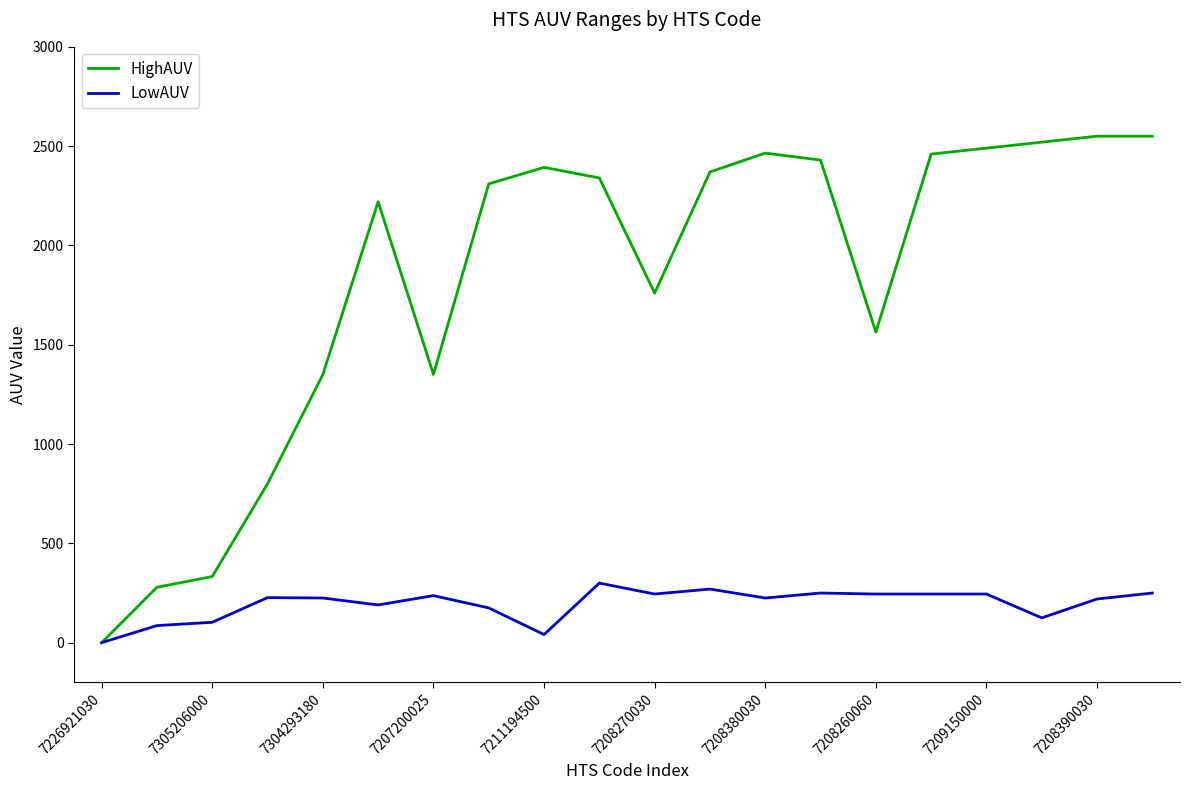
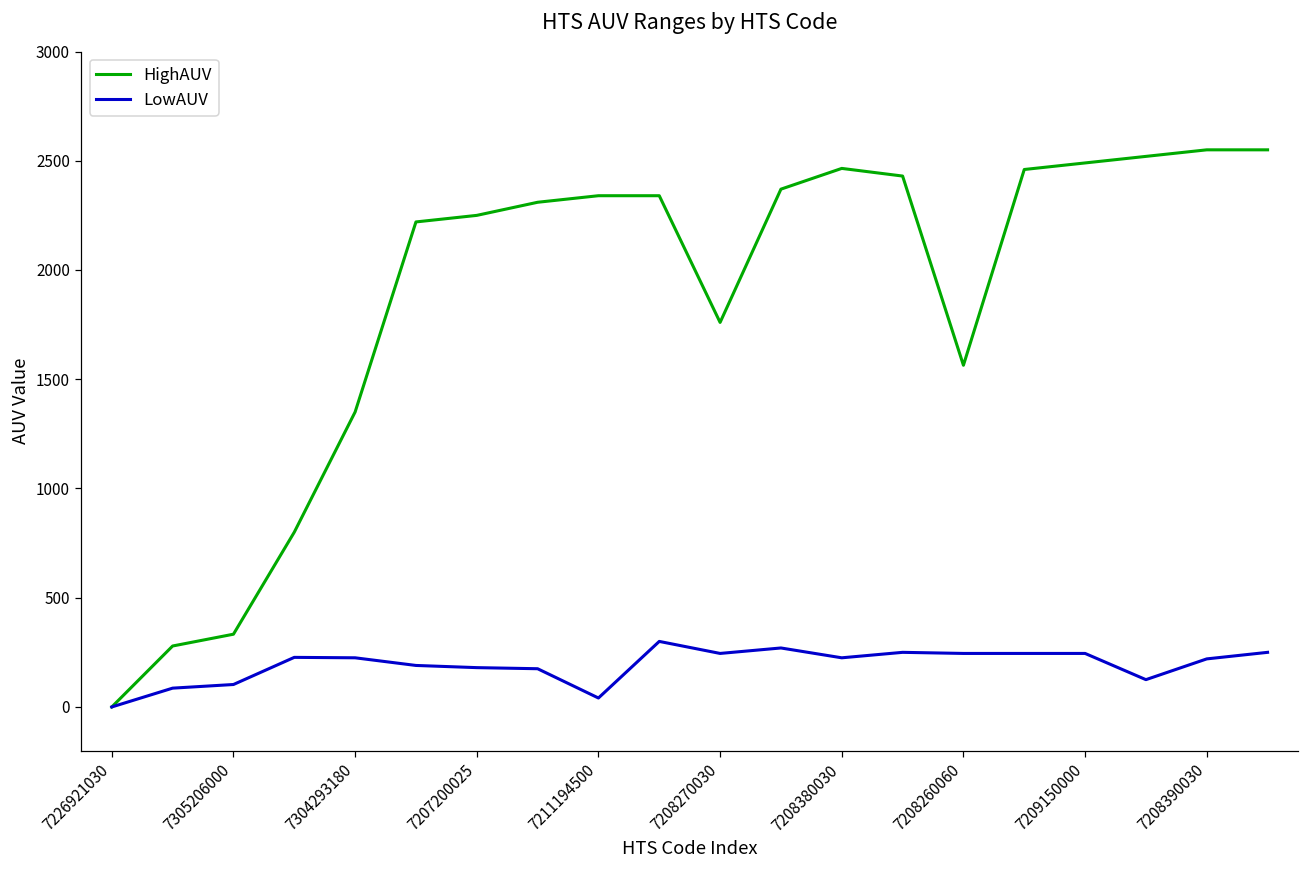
  {
    "HighAUV": {
      "7305206000": 330,
      "7304293180": 1350,
-     "7207200025": 1350,
-     "7211194500": 2390,
+     "7207200025": 2250,
+     "7211194500": 2340,
      "7208270030": 1760,
      "7208380030": 2470,
      "7208260060": 1560,
      "7209150000": 2490,
      "7208390030": 2550
    },
    "LowAUV": {
      "7305206000": 100,
      "7304293180": 230,
-     "7207200025": 240,
+     "7207200025": 180,
      "7211194500": 40,
      "7208270030": 250,
      "7208380030": 230,
      "7208260060": 250,
      "7209150000": 250,
      "7208390030": 220
    }
  }
